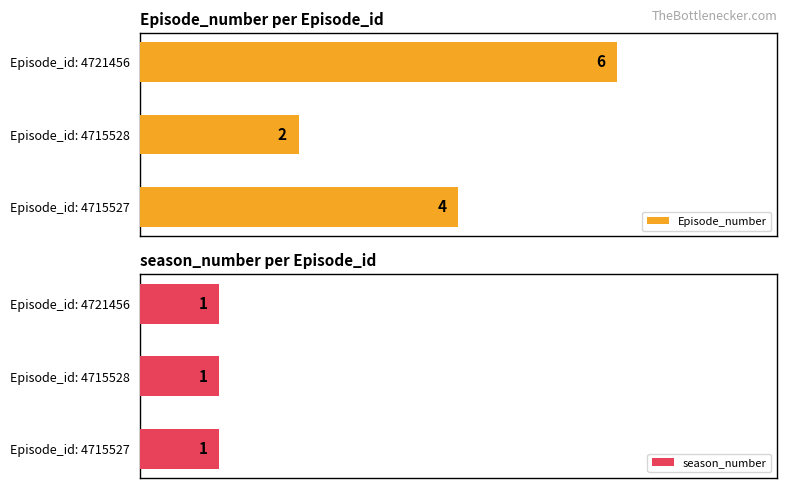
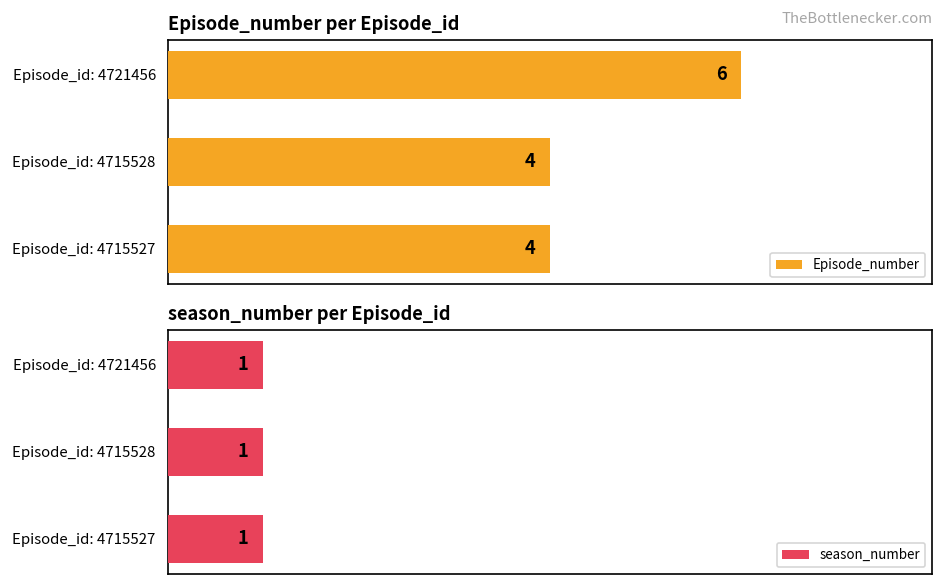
  {
    "Episode_number per Episode_id": {
      "Episode_id: 4721456": 6,
-     "Episode_id: 4715528": 2,
+     "Episode_id: 4715528": 4,
      "Episode_id: 4715527": 4
    },
    "season_number per Episode_id": {
      "Episode_id: 4721456": 1,
      "Episode_id: 4715528": 1,
      "Episode_id: 4715527": 1
    }
  }
